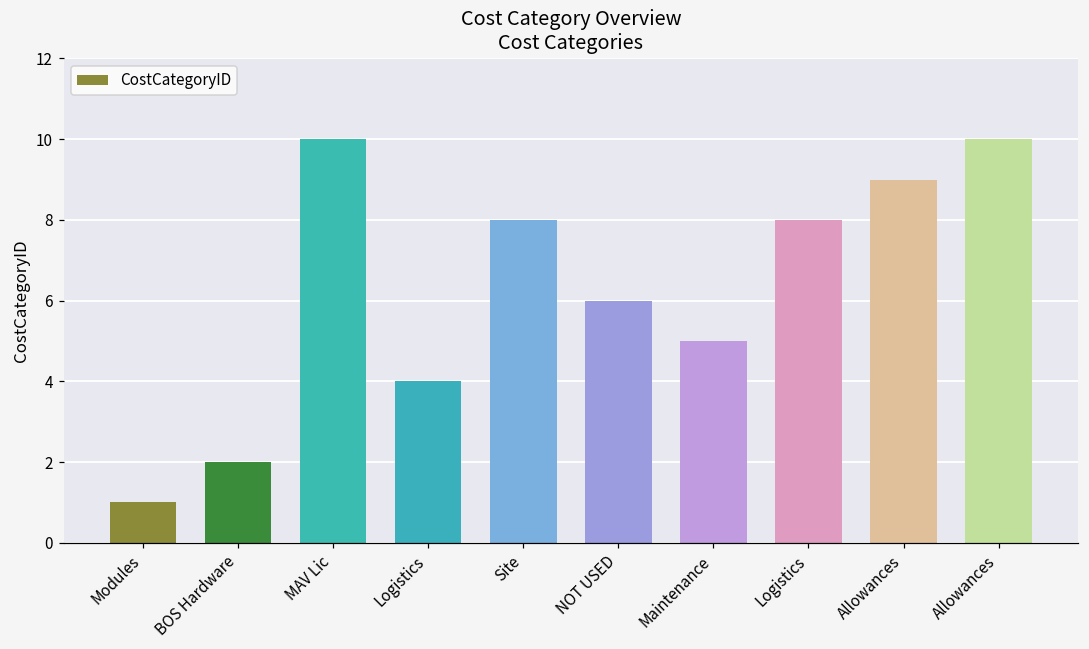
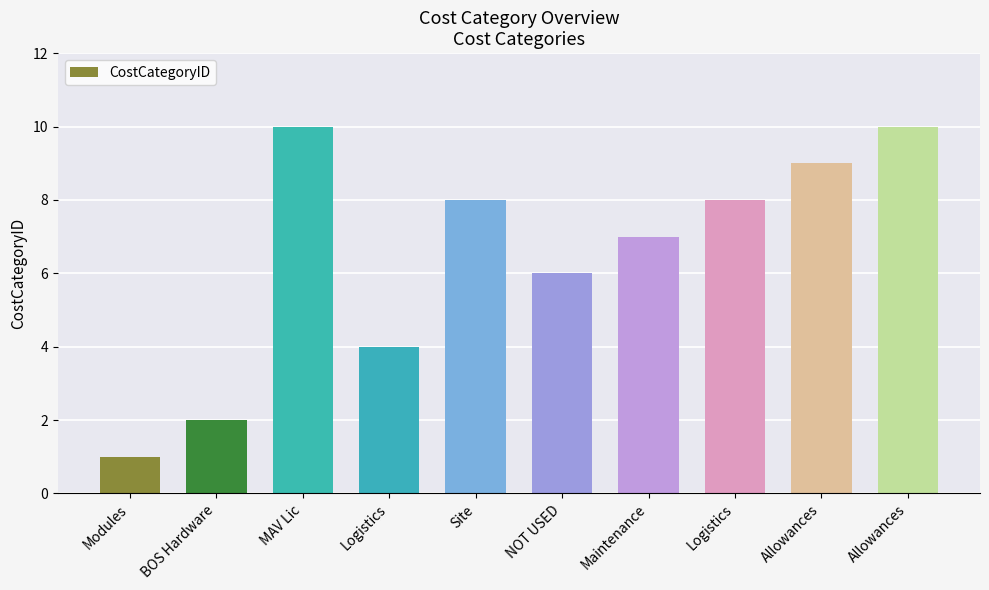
  {
    "Modules": 1,
    "BOS Hardware": 2,
    "MAV Lic": 10,
    "Site": 8,
    "NOT USED": 6,
-   "Maintenance": 5
+   "Maintenance": 7
  }
